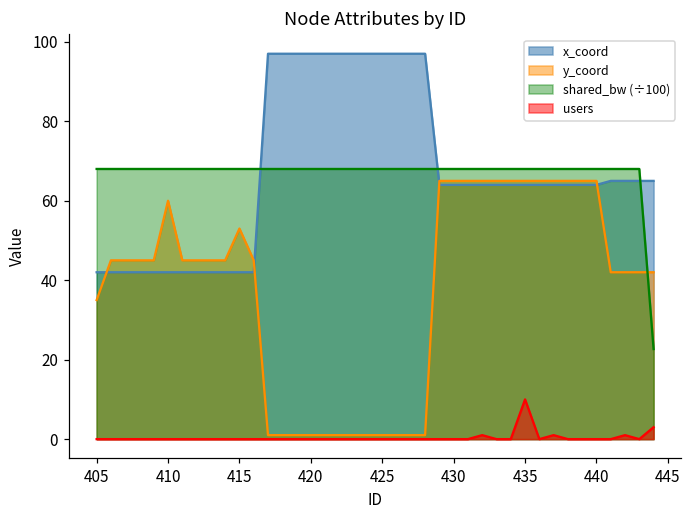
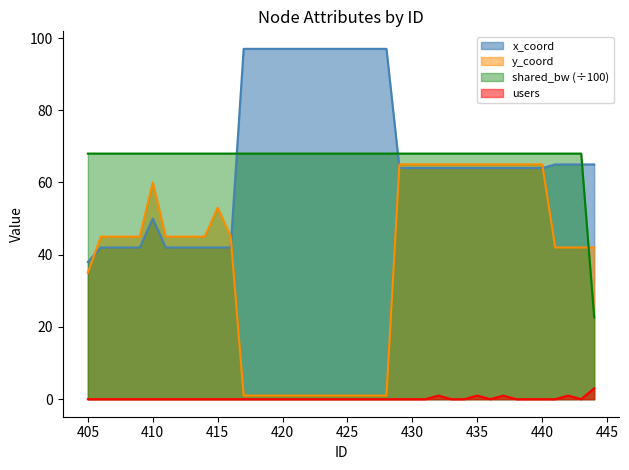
  {
    "x_coord": {
-     "405": 42,
-     "410": 42,
+     "405": 38,
+     "410": 50,
      "415": 42,
      "420": 97,
      "425": 97,
      "430": 64,
      "435": 64,
      "440": 64
    },
    "y_coord": {
      "405": 35,
      "410": 60,
      "415": 53,
      "420": 1,
      "425": 1,
      "430": 65,
      "435": 65,
      "440": 65
    },
    "shared_bw (÷100)": {
      "405": 68,
      "410": 68,
      "415": 68,
      "420": 68,
      "425": 68,
      "430": 68,
      "435": 68,
      "440": 68
    },
    "users": {
      "405": 0,
      "410": 0,
      "415": 0,
      "420": 0,
      "425": 0,
      "430": 0,
-     "435": 10,
+     "435": 1,
      "440": 0
    }
  }
